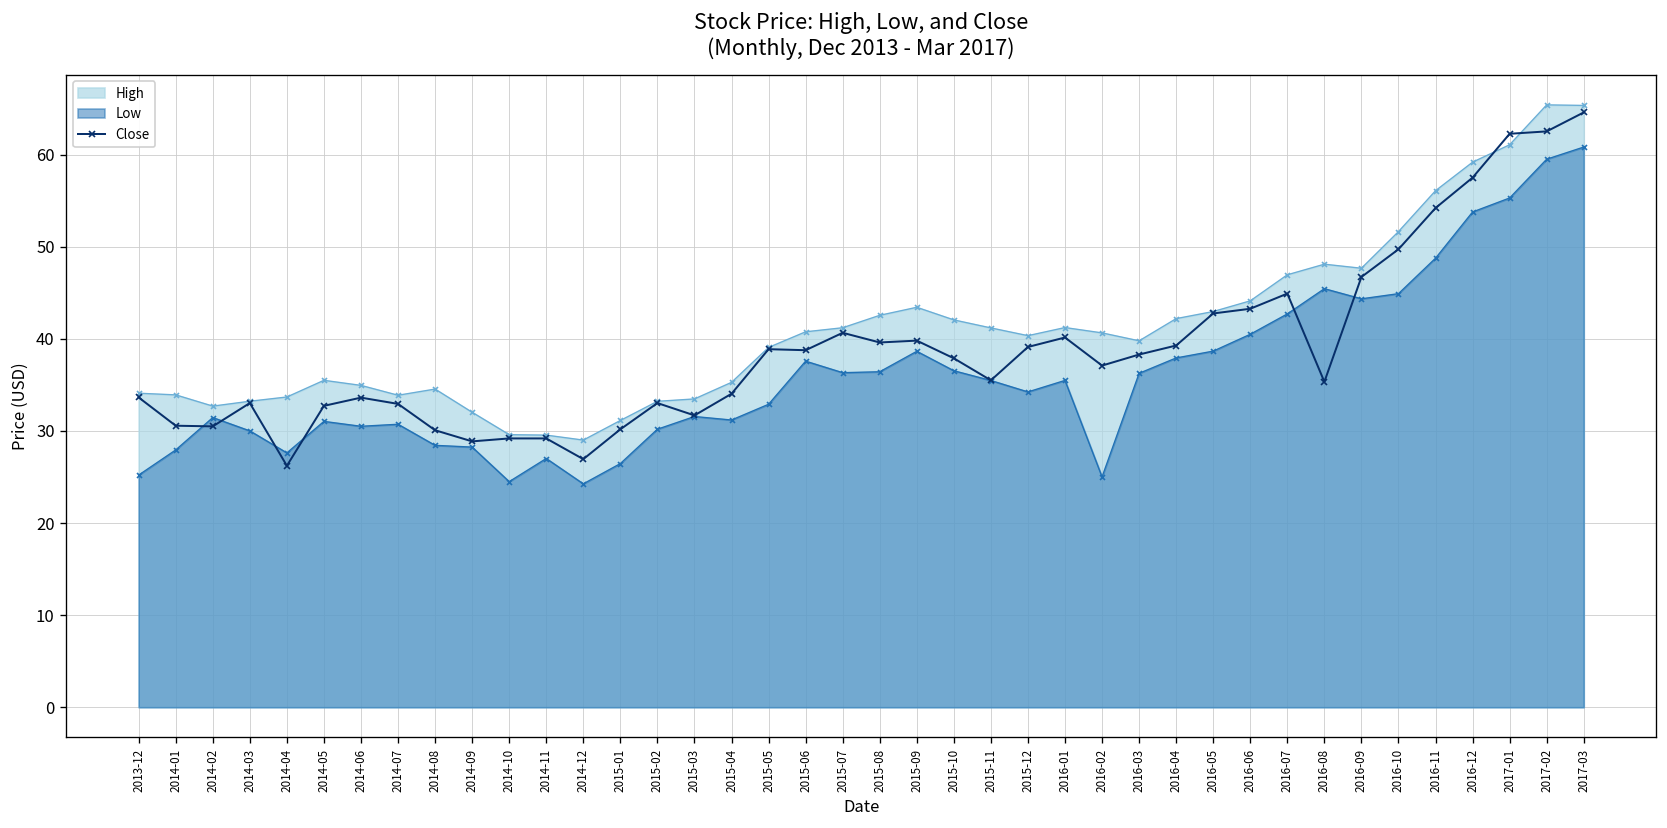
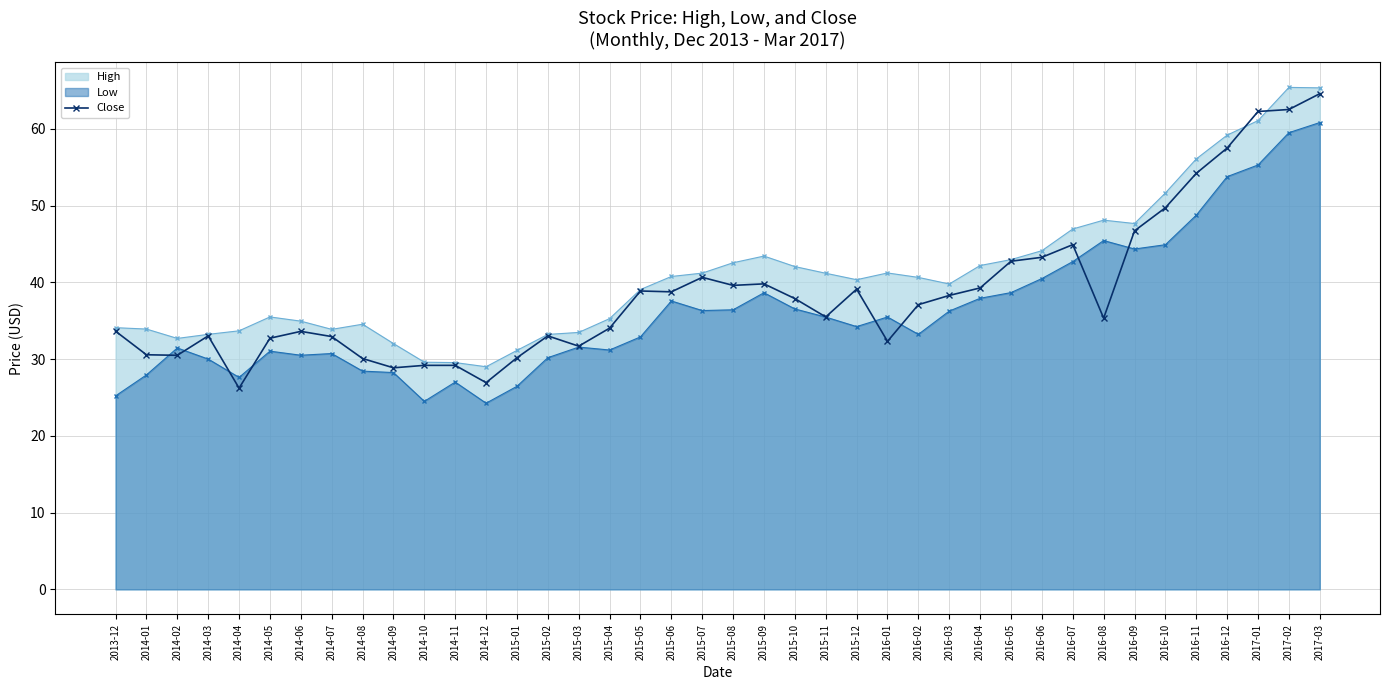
  {
    "High": {
      "2013-12": 34,
      "2014-01": 34,
      "2014-02": 33,
      "2014-04": 34,
      "2014-05": 36,
      "2014-06": 35,
      "2014-07": 34,
      "2014-08": 35,
      "2014-09": 32,
      "2014-10": 30,
      "2014-11": 30,
      "2014-12": 29,
      "2015-01": 31,
      "2015-03": 33,
      "2015-04": 35,
      "2015-06": 41,
      "2015-07": 41,
      "2015-08": 43,
      "2015-09": 43,
      "2015-10": 42,
      "2015-11": 41,
      "2015-12": 40,
      "2016-01": 41,
      "2016-02": 41,
      "2016-03": 40,
      "2016-04": 42,
      "2016-06": 44,
      "2016-07": 47,
      "2016-08": 48,
      "2016-09": 48,
      "2016-10": 52,
      "2016-11": 56,
      "2016-12": 59,
      "2017-01": 61,
      "2017-02": 65,
      "2017-03": 65
    },
    "Low": {
      "2013-12": 25,
      "2014-01": 28,
      "2014-02": 31,
      "2014-03": 30,
      "2014-04": 28,
      "2014-05": 31,
      "2014-06": 31,
      "2014-07": 31,
      "2014-08": 28,
      "2014-09": 28,
      "2014-10": 25,
      "2014-11": 27,
      "2014-12": 24,
      "2015-01": 26,
      "2015-02": 30,
      "2015-04": 31,
      "2015-05": 33,
      "2015-06": 38,
      "2015-07": 36,
      "2015-08": 36,
      "2015-09": 39,
      "2015-10": 37,
      "2015-12": 34,
      "2016-01": 35,
-     "2016-02": 25,
+     "2016-02": 33,
      "2016-03": 36,
      "2016-04": 38,
      "2016-05": 39,
      "2016-06": 41,
      "2016-07": 43,
      "2016-08": 45,
      "2016-09": 44,
      "2016-10": 45,
      "2016-11": 49,
      "2016-12": 54,
      "2017-01": 55,
      "2017-02": 60,
      "2017-03": 61
    },
    "Close": {
      "2013-12": 34,
      "2014-01": 31,
      "2014-02": 31,
      "2014-04": 26,
      "2014-05": 33,
      "2014-06": 34,
      "2014-07": 33,
      "2014-08": 30,
      "2014-09": 29,
      "2014-10": 29,
      "2014-11": 29,
      "2014-12": 27,
      "2015-01": 30,
      "2015-04": 34,
      "2015-06": 39,
      "2015-07": 41,
      "2015-08": 40,
      "2015-09": 40,
      "2015-10": 38,
      "2015-12": 39,
-     "2016-01": 40,
+     "2016-01": 32,
      "2016-02": 37,
      "2016-03": 38,
      "2016-04": 39,
      "2016-06": 43,
      "2016-07": 45,
      "2016-08": 35,
      "2016-09": 47,
      "2016-10": 50,
      "2016-11": 54,
      "2016-12": 58,
      "2017-01": 62,
      "2017-02": 63,
      "2017-03": 65
    }
  }
